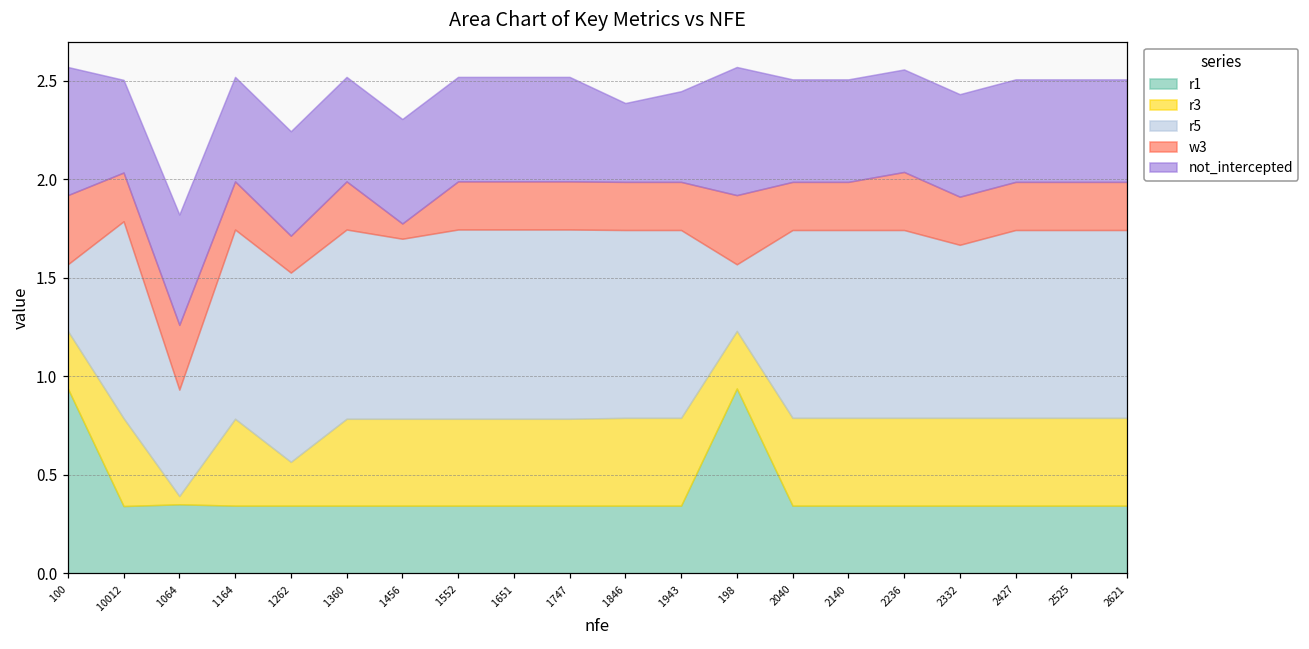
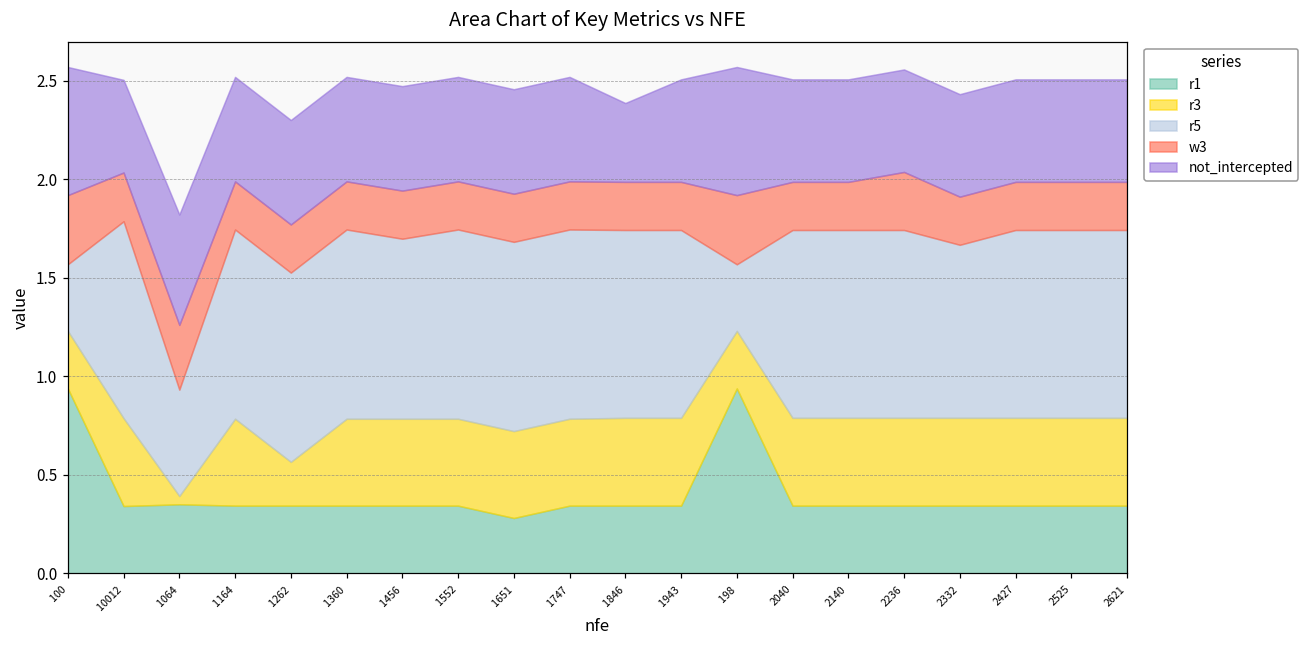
  {
    "r1": {
      "100": 0.94,
      "10012": 0.34,
      "1064": 0.35,
      "1164": 0.34,
      "1262": 0.34,
      "1360": 0.34,
      "1456": 0.34,
      "1552": 0.34,
-     "1651": 0.34,
+     "1651": 0.28,
      "1747": 0.34,
      "1846": 0.34,
      "1943": 0.34,
      "198": 0.94,
      "2040": 0.34,
      "2140": 0.34,
      "2236": 0.34,
      "2332": 0.34,
      "2427": 0.34,
      "2525": 0.34,
      "2621": 0.34
    },
    "r3": {
      "100": 0.29,
      "10012": 0.45,
      "1064": 0.04,
      "1164": 0.44,
      "1262": 0.22,
      "1360": 0.44,
      "1456": 0.44,
      "1552": 0.44,
      "1651": 0.44,
      "1747": 0.44,
      "1846": 0.45,
      "1943": 0.45,
      "198": 0.29,
      "2040": 0.45,
      "2140": 0.45,
      "2236": 0.45,
      "2332": 0.45,
      "2427": 0.45,
      "2525": 0.45,
      "2621": 0.45
    },
    "r5": {
      "100": 0.34,
      "10012": 1.00,
      "1064": 0.54,
      "1164": 0.96,
      "1262": 0.96,
      "1360": 0.96,
      "1456": 0.91,
      "1552": 0.96,
      "1651": 0.96,
      "1747": 0.96,
      "1846": 0.95,
      "1943": 0.95,
      "198": 0.34,
      "2040": 0.95,
      "2140": 0.95,
      "2236": 0.95,
      "2332": 0.88,
      "2427": 0.95,
      "2525": 0.95,
      "2621": 0.95
    },
    "w3": {
      "100": 0.35,
      "10012": 0.25,
      "1064": 0.33,
      "1164": 0.24,
-     "1262": 0.19,
+     "1262": 0.24,
      "1360": 0.24,
-     "1456": 0.08,
+     "1456": 0.24,
      "1552": 0.24,
      "1651": 0.24,
      "1747": 0.24,
      "1846": 0.24,
      "1943": 0.24,
      "198": 0.35,
      "2040": 0.24,
      "2140": 0.24,
      "2236": 0.29,
      "2332": 0.24,
      "2427": 0.24,
      "2525": 0.24,
      "2621": 0.24
    },
    "not_intercepted": {
      "100": 0.65,
      "10012": 0.47,
      "1064": 0.56,
      "1164": 0.53,
      "1262": 0.53,
      "1360": 0.53,
      "1456": 0.53,
      "1552": 0.53,
      "1651": 0.53,
      "1747": 0.53,
      "1846": 0.40,
-     "1943": 0.46,
+     "1943": 0.52,
      "198": 0.65,
      "2040": 0.52,
      "2140": 0.52,
      "2236": 0.52,
      "2332": 0.52,
      "2427": 0.52,
      "2525": 0.52,
      "2621": 0.52
    }
  }
